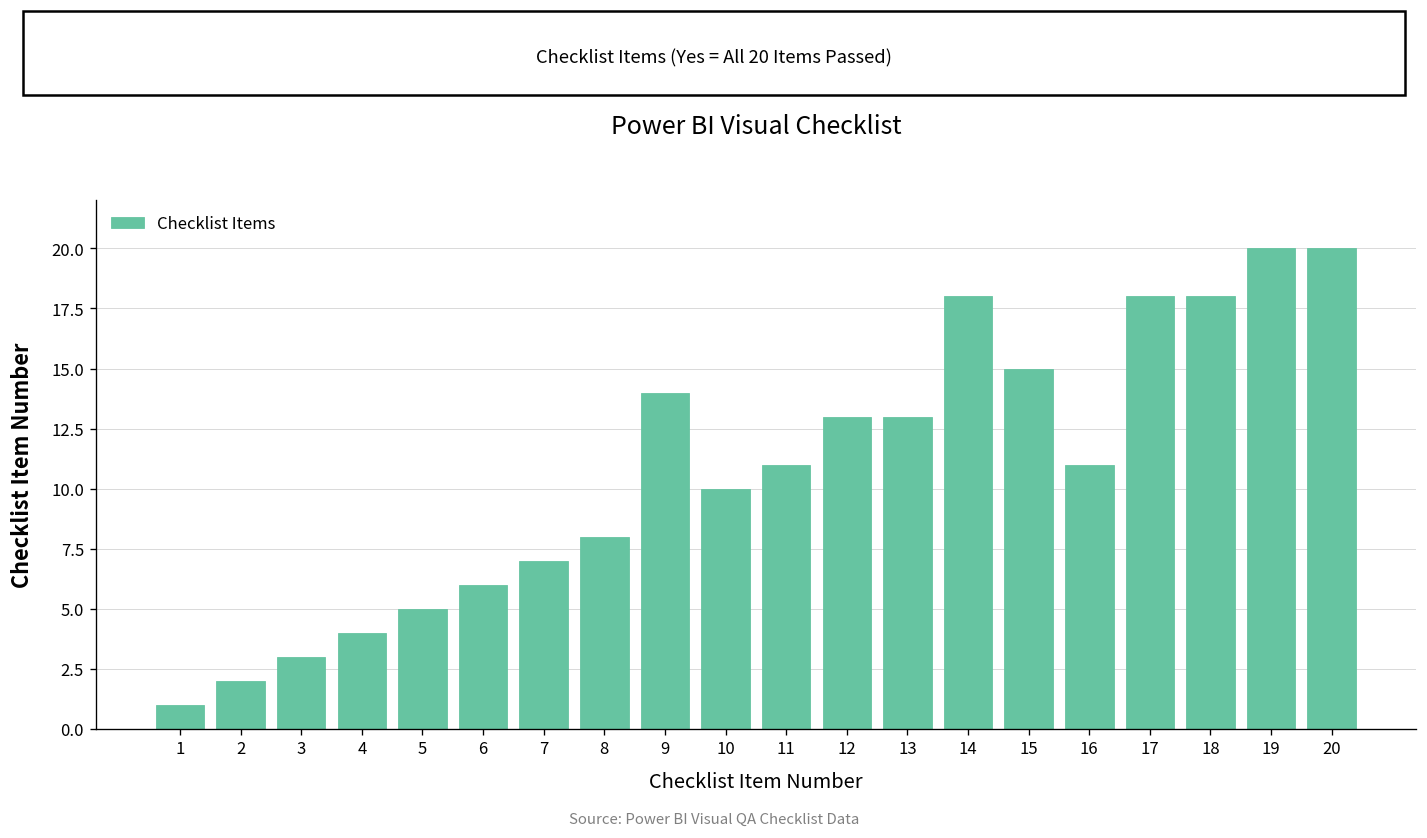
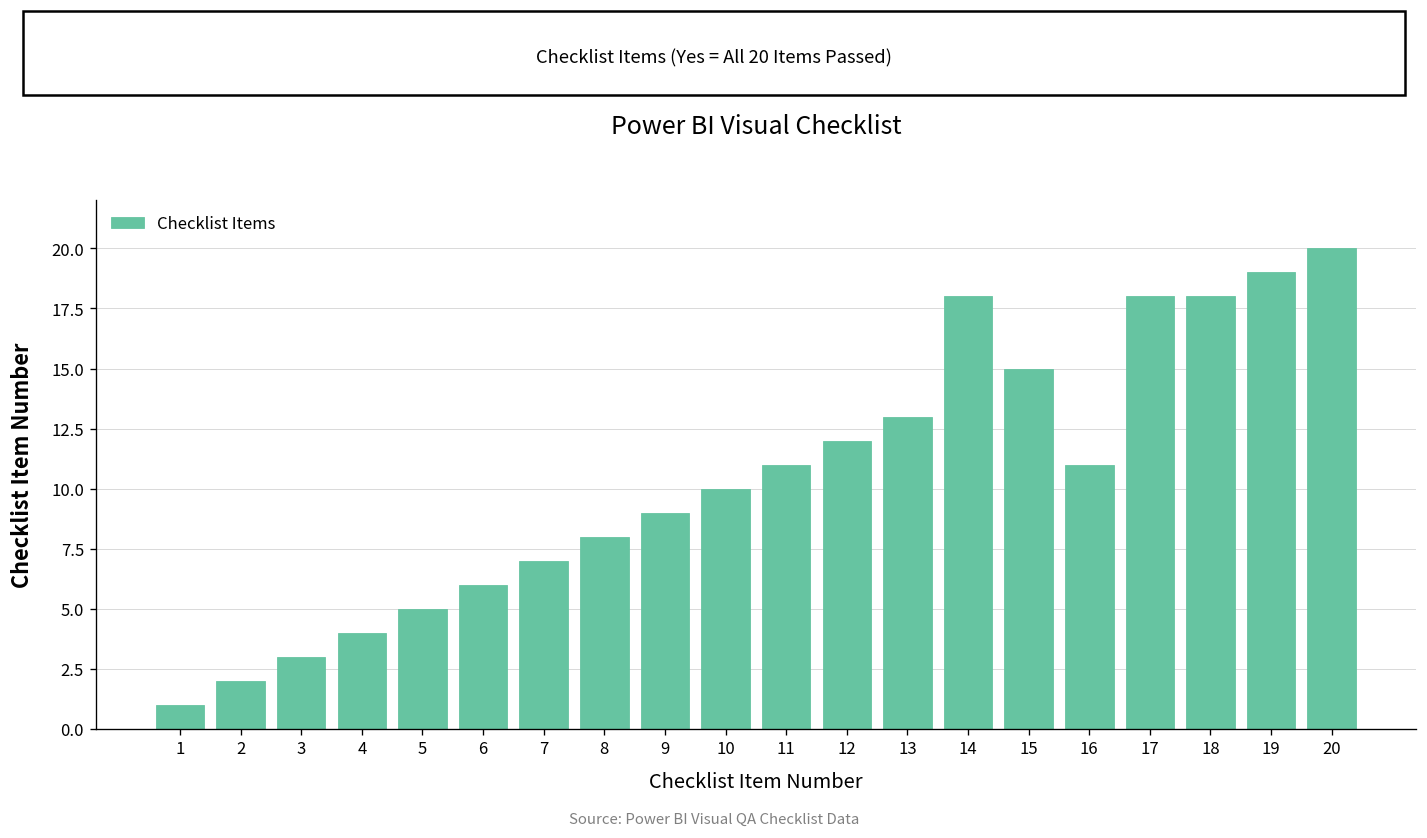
  {
    "1": 1,
    "2": 2,
    "3": 3,
    "4": 4,
    "5": 5,
    "6": 6,
    "7": 7,
    "8": 8,
-   "9": 14,
+   "9": 9,
    "10": 10,
    "11": 11,
-   "12": 13,
+   "12": 12,
    "13": 13,
    "14": 18,
    "15": 15,
    "16": 11,
    "17": 18,
    "18": 18,
-   "19": 20,
+   "19": 19,
    "20": 20
  }
